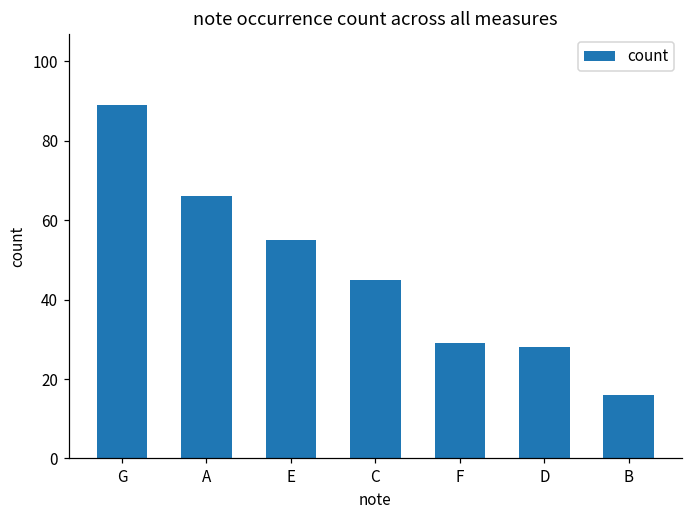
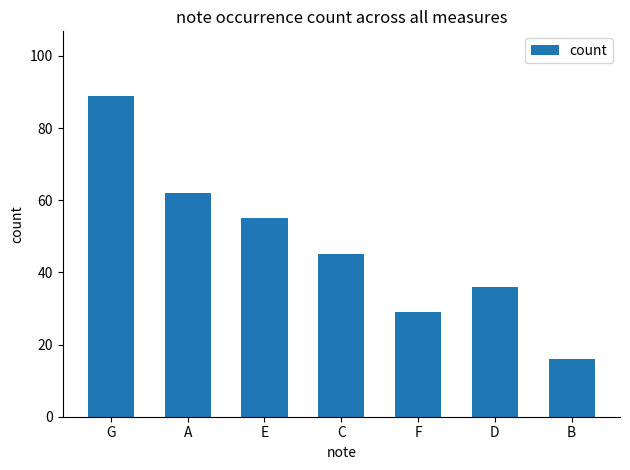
  {
    "G": 89,
-   "A": 66,
+   "A": 62,
    "E": 55,
    "C": 45,
    "F": 29,
-   "D": 28,
+   "D": 36,
    "B": 16
  }
